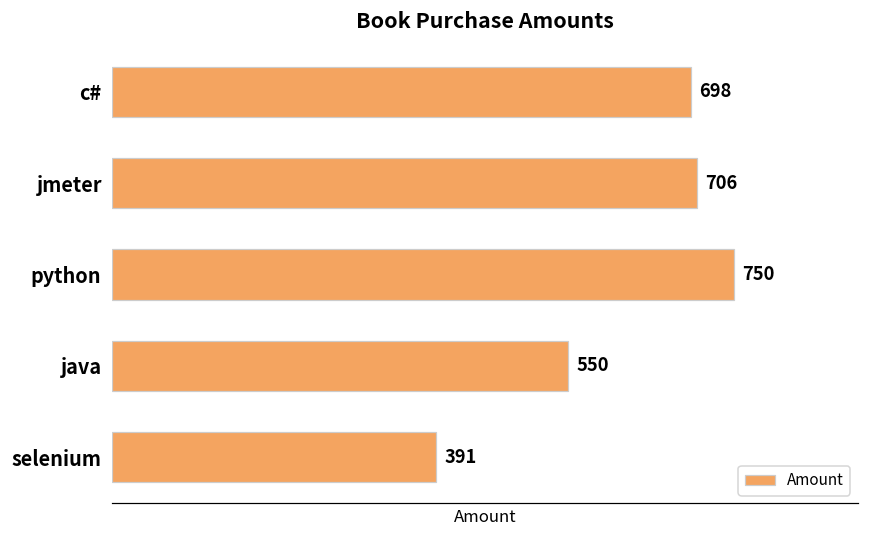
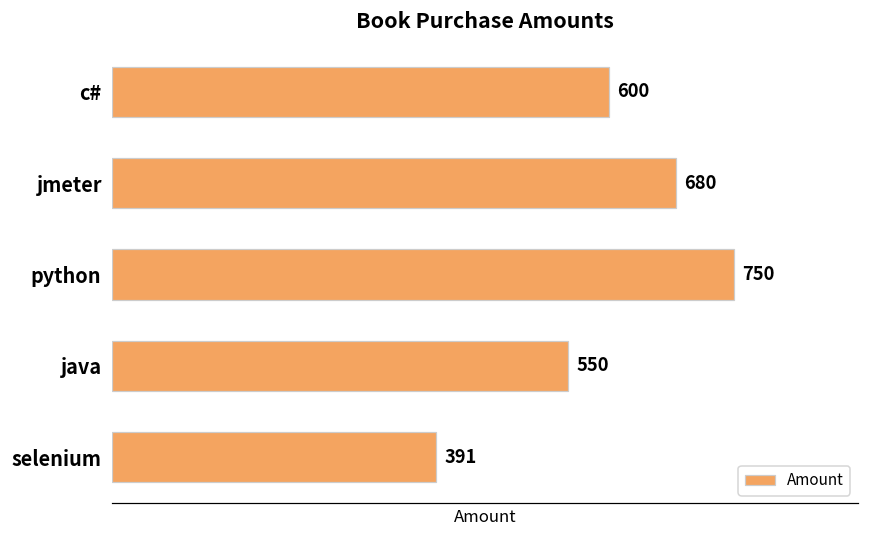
  {
-   "c#": 698,
-   "jmeter": 706,
+   "c#": 600,
+   "jmeter": 680,
    "python": 750,
    "java": 550,
    "selenium": 391
  }
